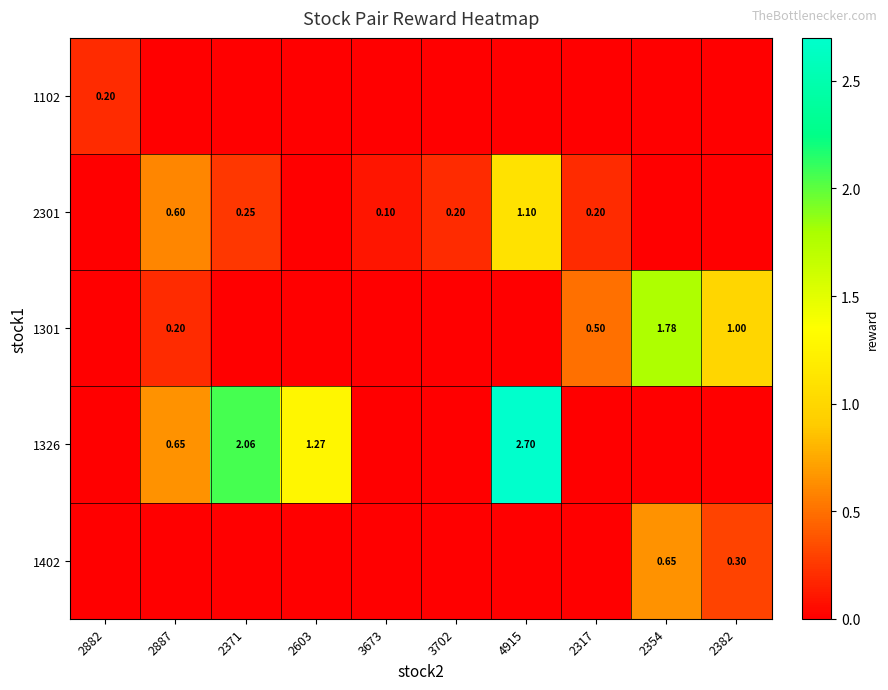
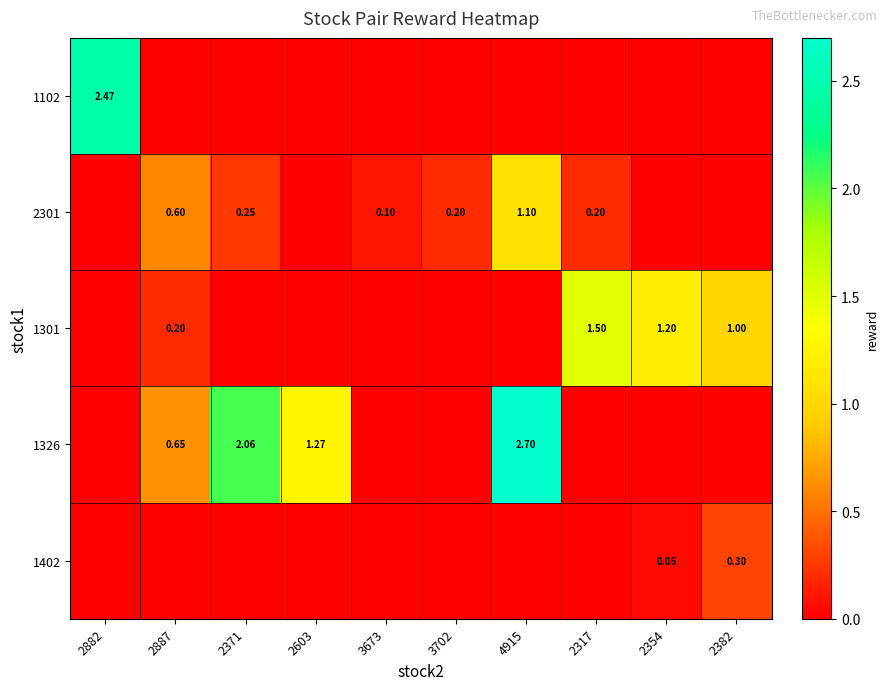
  {
    "1102": {
-     "2882": 0.20
+     "2882": 2.47
    },
    "2301": {
      "2887": 0.60,
      "2371": 0.25,
      "3673": 0.10,
      "3702": 0.20,
      "4915": 1.10,
      "2317": 0.20
    },
    "1301": {
      "2887": 0.20,
-     "2317": 0.50,
-     "2354": 1.78,
+     "2317": 1.50,
+     "2354": 1.20,
      "2382": 1.00
    },
    "1326": {
      "2887": 0.65,
      "2371": 2.06,
      "2603": 1.27,
      "4915": 2.70
    },
    "1402": {
-     "2354": 0.65,
+     "2354": 0.05,
      "2382": 0.30
    }
  }
